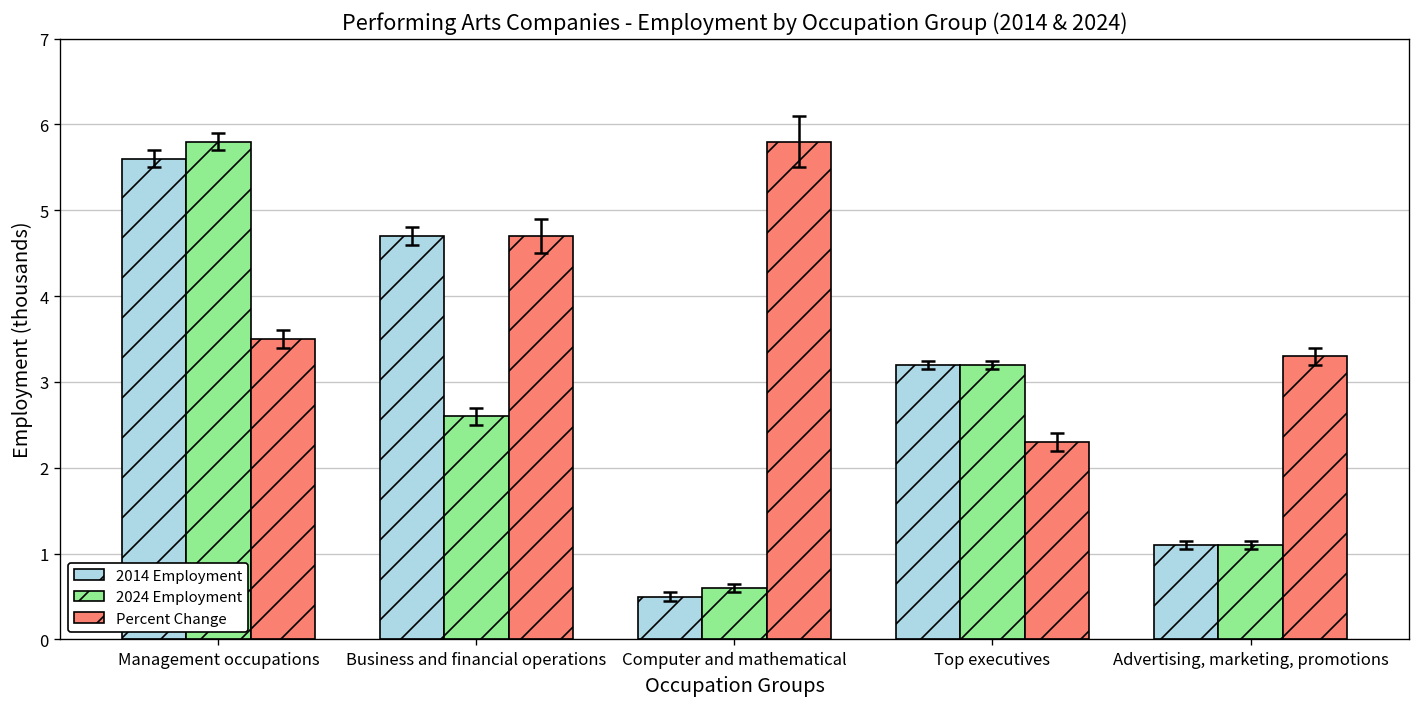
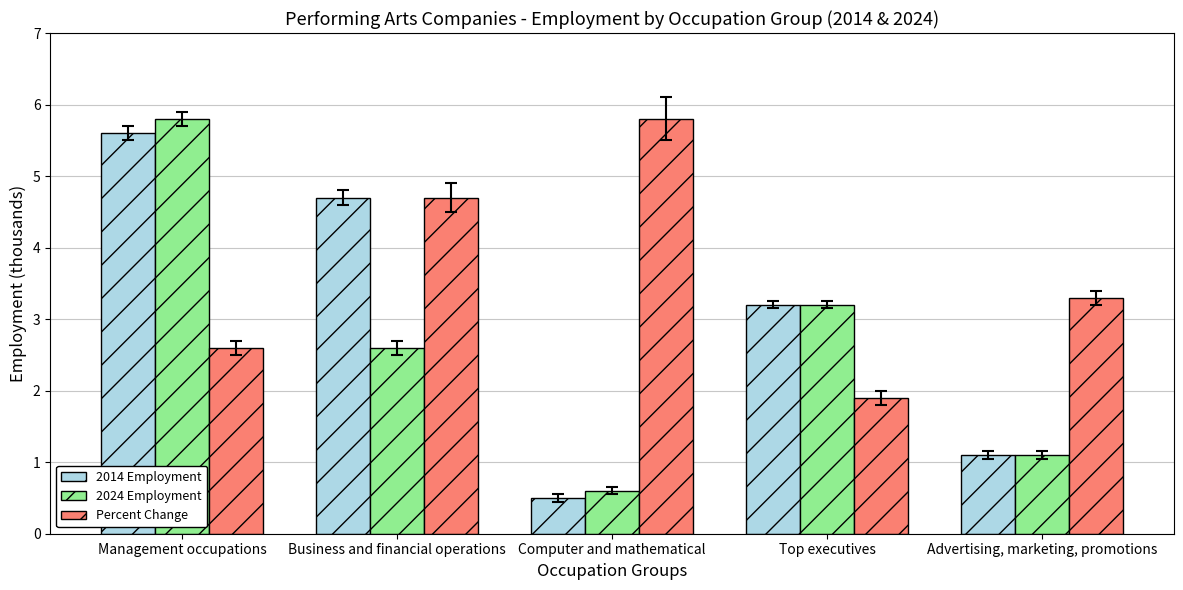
  {
    "2014 Employment": {
      "Management occupations": 5.6,
      "Business and financial operations": 4.7,
      "Computer and mathematical": 0.5,
      "Top executives": 3.2,
      "Advertising, marketing, promotions": 1.1
    },
    "2024 Employment": {
      "Management occupations": 5.8,
      "Business and financial operations": 2.6,
      "Computer and mathematical": 0.6,
      "Top executives": 3.2,
      "Advertising, marketing, promotions": 1.1
    },
    "Percent Change": {
-     "Management occupations": 3.5,
+     "Management occupations": 2.6,
      "Business and financial operations": 4.7,
      "Computer and mathematical": 5.8,
-     "Top executives": 2.3,
+     "Top executives": 1.9,
      "Advertising, marketing, promotions": 3.3
    }
  }
